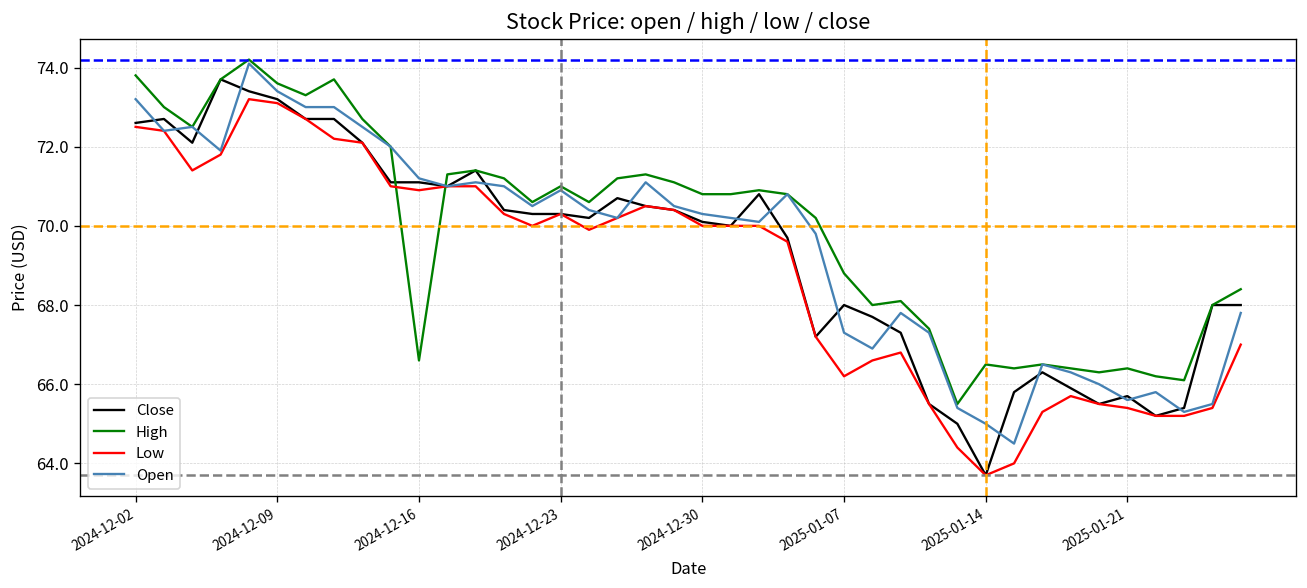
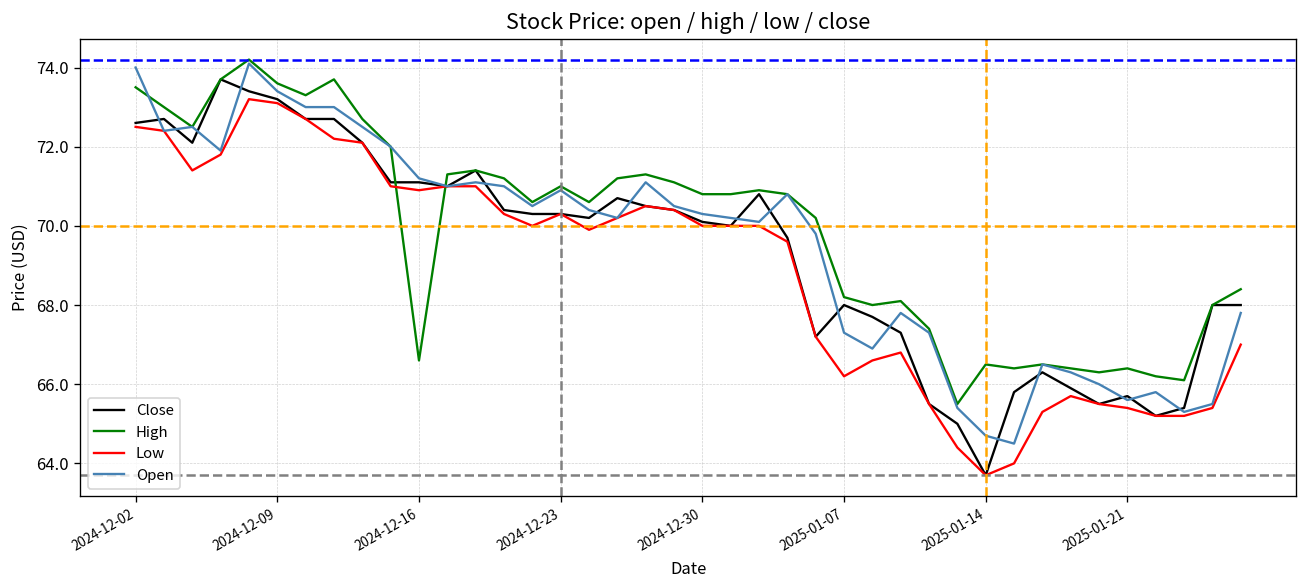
  {
    "Close": {
      "2024-12-02": 72.6,
      "2024-12-09": 73.2,
      "2024-12-16": 71.1,
      "2024-12-30": 70.1,
      "2025-01-07": 68.0,
      "2025-01-21": 65.7
    },
    "High": {
-     "2024-12-02": 73.8,
+     "2024-12-02": 73.5,
      "2024-12-09": 73.6,
      "2024-12-16": 66.6,
      "2024-12-23": 71.0,
      "2024-12-30": 70.8,
-     "2025-01-07": 68.8,
+     "2025-01-07": 68.2,
      "2025-01-14": 66.5,
      "2025-01-21": 66.4
    },
    "Low": {
      "2024-12-02": 72.5,
      "2024-12-09": 73.1,
      "2024-12-16": 70.9,
      "2024-12-30": 70.0,
      "2025-01-07": 66.2,
      "2025-01-21": 65.4
    },
    "Open": {
-     "2024-12-02": 73.2,
+     "2024-12-02": 74.0,
      "2024-12-09": 73.4,
      "2024-12-16": 71.2,
      "2024-12-23": 70.9,
      "2024-12-30": 70.3,
      "2025-01-07": 67.3,
-     "2025-01-14": 65.0,
+     "2025-01-14": 64.7,
      "2025-01-21": 65.6
    }
  }
